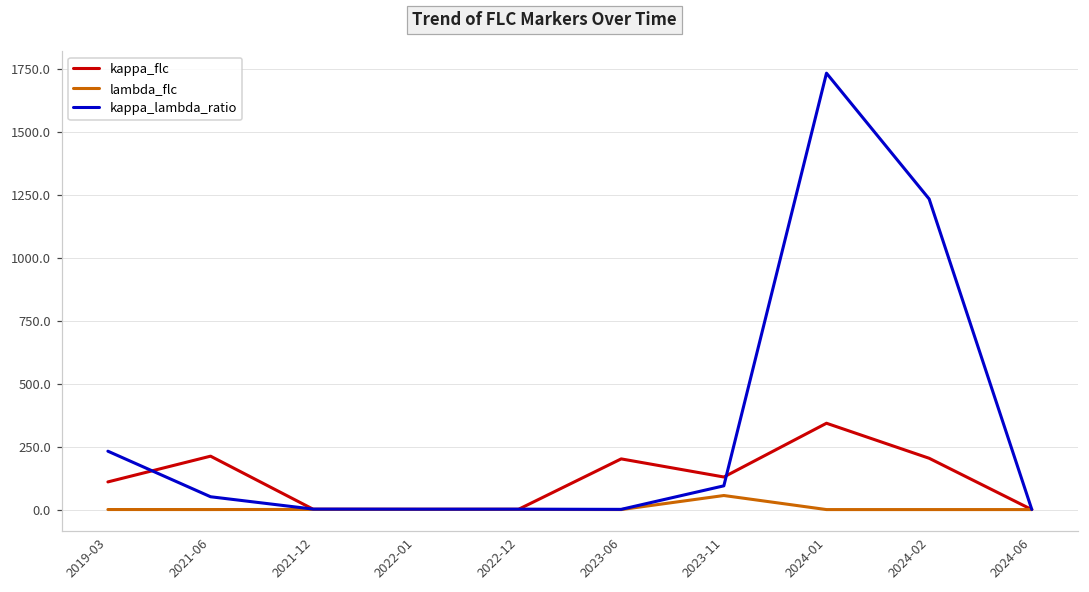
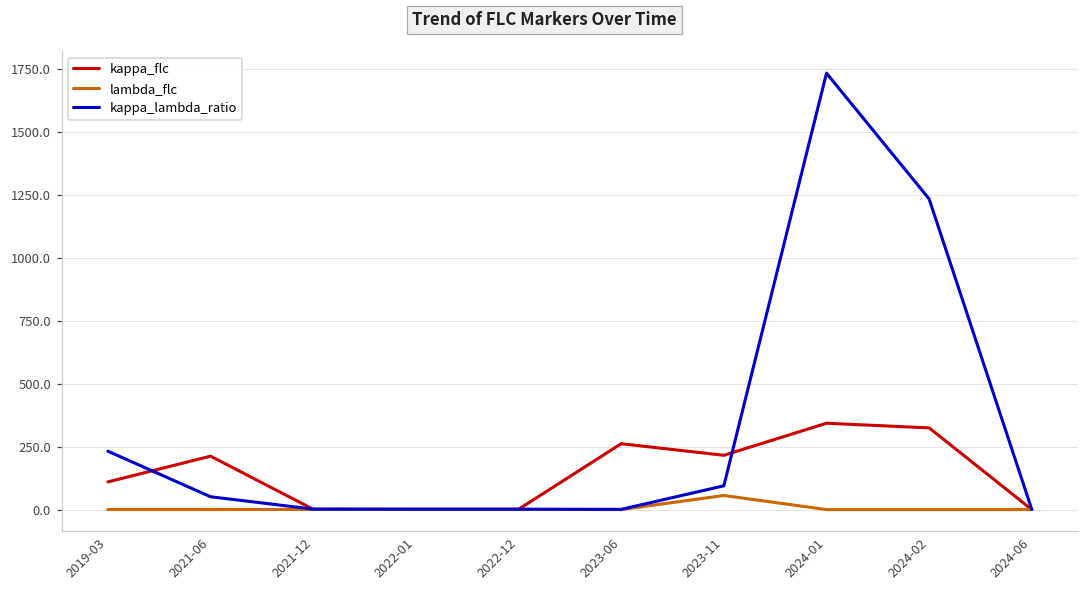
  {
    "kappa_flc": {
      "2019-03": 110,
      "2021-06": 210,
-     "2023-06": 200,
-     "2023-11": 130,
+     "2023-06": 260,
+     "2023-11": 220,
      "2024-01": 340,
-     "2024-02": 200
+     "2024-02": 320
    },
    "lambda_flc": {
      "2019-03": 0,
      "2021-06": 0,
      "2023-11": 60,
      "2024-01": 0,
      "2024-02": 0
    },
    "kappa_lambda_ratio": {
      "2019-03": 230,
      "2021-06": 50,
      "2023-11": 90,
      "2024-01": 1730,
      "2024-02": 1230
    }
  }
